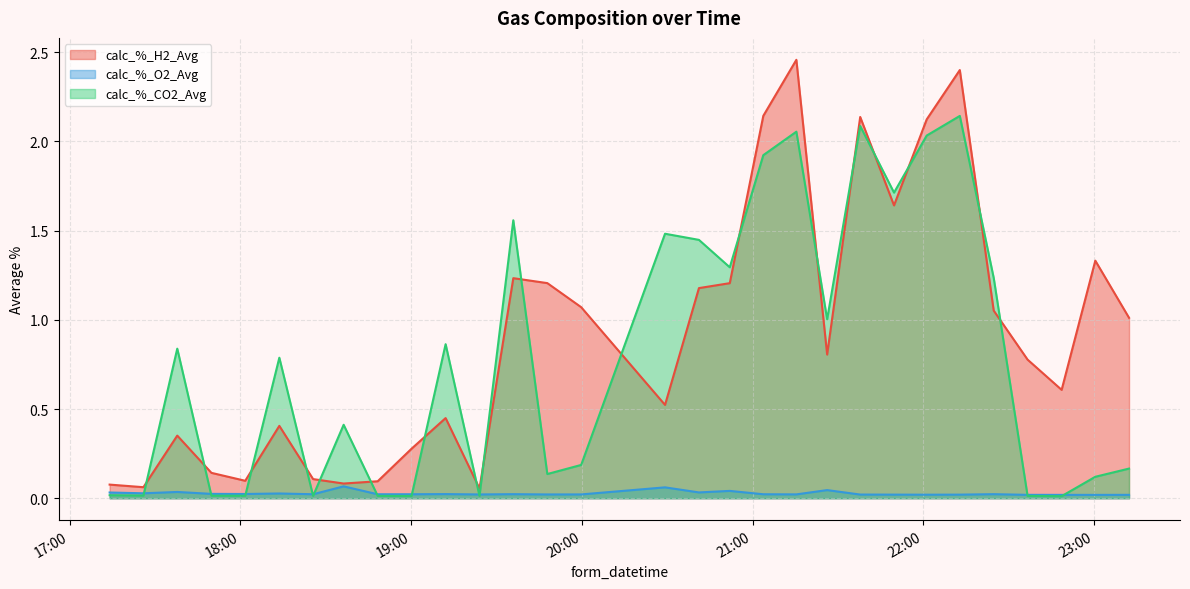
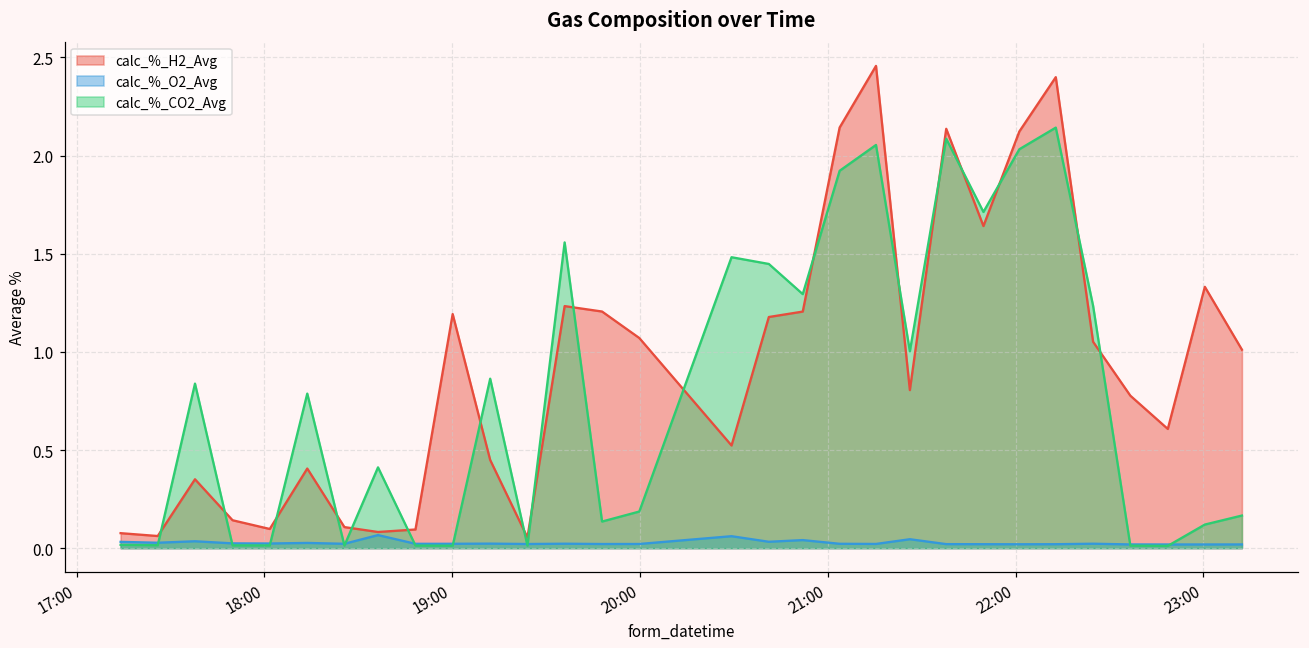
  {
    "calc_%_H2_Avg": {
-     "19:00": 0.28
+     "19:00": 1.19
    }
  }
